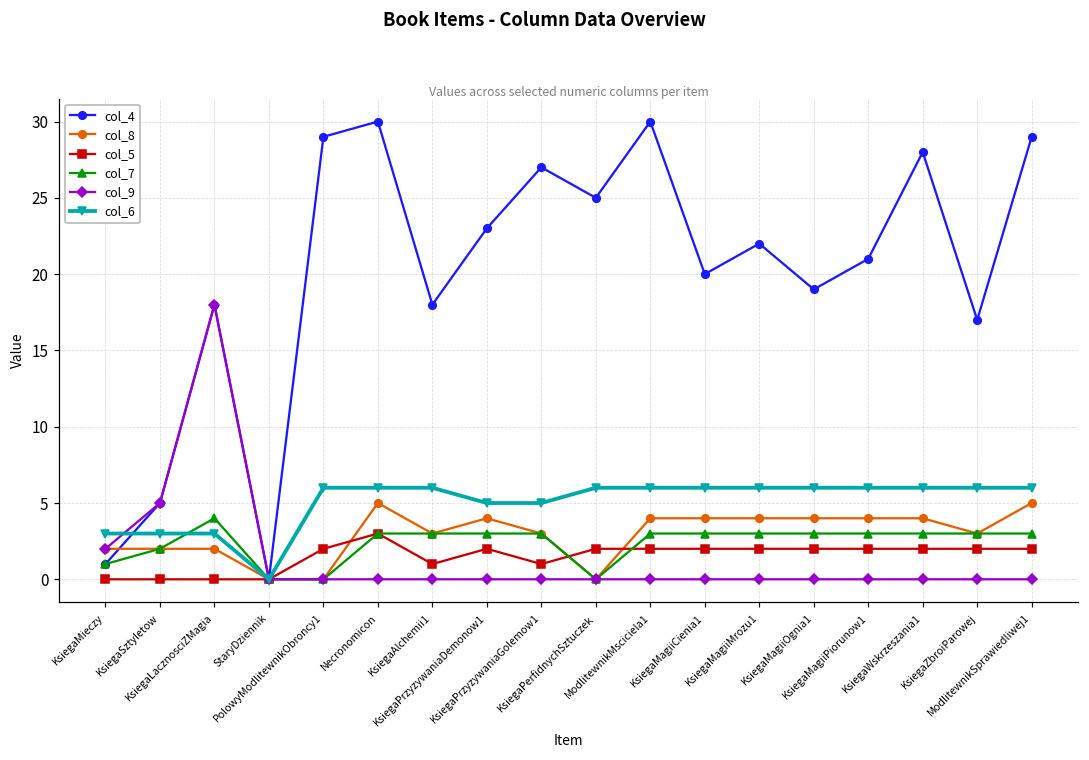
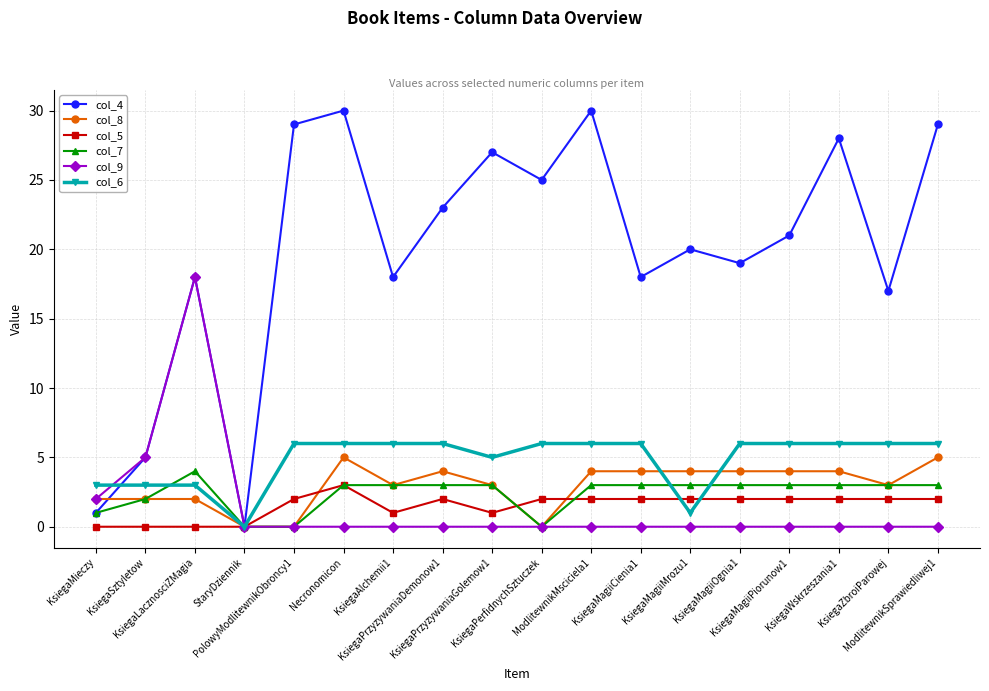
  {
    "col_4": {
      "PolowyModlitewnikObroncy1": 29,
      "Necronomicon": 30,
      "KsiegaAlchemii1": 18,
      "KsiegaPrzyzywaniaDemonow1": 23,
      "KsiegaPrzyzywaniaGolemow1": 27,
      "KsiegaPerfidnychSztuczek": 25,
      "ModlitewnikMsciciela1": 30,
-     "KsiegaMagiiCienia1": 20,
-     "KsiegaMagiiMrozu1": 22,
+     "KsiegaMagiiCienia1": 18,
+     "KsiegaMagiiMrozu1": 20,
      "KsiegaMagiiOgnia1": 19,
      "KsiegaMagiiPiorunow1": 21,
      "KsiegaWskrzeszania1": 28,
      "KsiegaZbroiParowej": 17,
      "ModlitewnikSprawiedliwej1": 29
    },
    "col_8": {
      "KsiegaLacznosciZMagia": 2,
      "Necronomicon": 5,
      "KsiegaPrzyzywaniaDemonow1": 4,
      "ModlitewnikMsciciela1": 4,
      "KsiegaMagiiCienia1": 4,
      "KsiegaMagiiMrozu1": 4,
      "KsiegaMagiiOgnia1": 4,
      "KsiegaMagiiPiorunow1": 4,
      "KsiegaWskrzeszania1": 4,
      "ModlitewnikSprawiedliwej1": 5
    },
    "col_5": {
      "KsiegaMieczy": 0,
      "KsiegaSztyletow": 0,
      "KsiegaLacznosciZMagia": 0,
      "PolowyModlitewnikObroncy1": 2,
      "KsiegaAlchemii1": 1,
      "KsiegaPrzyzywaniaDemonow1": 2,
      "KsiegaPrzyzywaniaGolemow1": 1,
      "KsiegaPerfidnychSztuczek": 2,
      "ModlitewnikMsciciela1": 2,
      "KsiegaMagiiCienia1": 2,
      "KsiegaMagiiMrozu1": 2,
      "KsiegaMagiiOgnia1": 2,
      "KsiegaMagiiPiorunow1": 2,
      "KsiegaWskrzeszania1": 2,
      "KsiegaZbroiParowej": 2,
      "ModlitewnikSprawiedliwej1": 2
    },
    "col_7": {
      "KsiegaLacznosciZMagia": 4,
      "KsiegaPrzyzywaniaDemonow1": 3,
      "ModlitewnikMsciciela1": 3,
      "KsiegaMagiiCienia1": 3,
      "KsiegaMagiiMrozu1": 3,
      "KsiegaMagiiOgnia1": 3,
      "KsiegaMagiiPiorunow1": 3,
      "KsiegaWskrzeszania1": 3,
      "ModlitewnikSprawiedliwej1": 3
    },
    "col_9": {
      "Necronomicon": 0,
      "KsiegaAlchemii1": 0,
      "KsiegaPrzyzywaniaDemonow1": 0,
      "KsiegaPrzyzywaniaGolemow1": 0,
      "ModlitewnikMsciciela1": 0,
      "KsiegaMagiiCienia1": 0,
      "KsiegaMagiiMrozu1": 0,
      "KsiegaMagiiOgnia1": 0,
      "KsiegaMagiiPiorunow1": 0,
      "KsiegaWskrzeszania1": 0,
      "KsiegaZbroiParowej": 0,
      "ModlitewnikSprawiedliwej1": 0
    },
    "col_6": {
      "KsiegaMieczy": 3,
      "KsiegaSztyletow": 3,
      "KsiegaLacznosciZMagia": 3,
      "PolowyModlitewnikObroncy1": 6,
      "Necronomicon": 6,
      "KsiegaAlchemii1": 6,
-     "KsiegaPrzyzywaniaDemonow1": 5,
+     "KsiegaPrzyzywaniaDemonow1": 6,
      "KsiegaPrzyzywaniaGolemow1": 5,
      "KsiegaPerfidnychSztuczek": 6,
      "ModlitewnikMsciciela1": 6,
      "KsiegaMagiiCienia1": 6,
-     "KsiegaMagiiMrozu1": 6,
+     "KsiegaMagiiMrozu1": 1,
      "KsiegaMagiiOgnia1": 6,
      "KsiegaMagiiPiorunow1": 6,
      "KsiegaWskrzeszania1": 6,
      "KsiegaZbroiParowej": 6,
      "ModlitewnikSprawiedliwej1": 6
    }
  }
